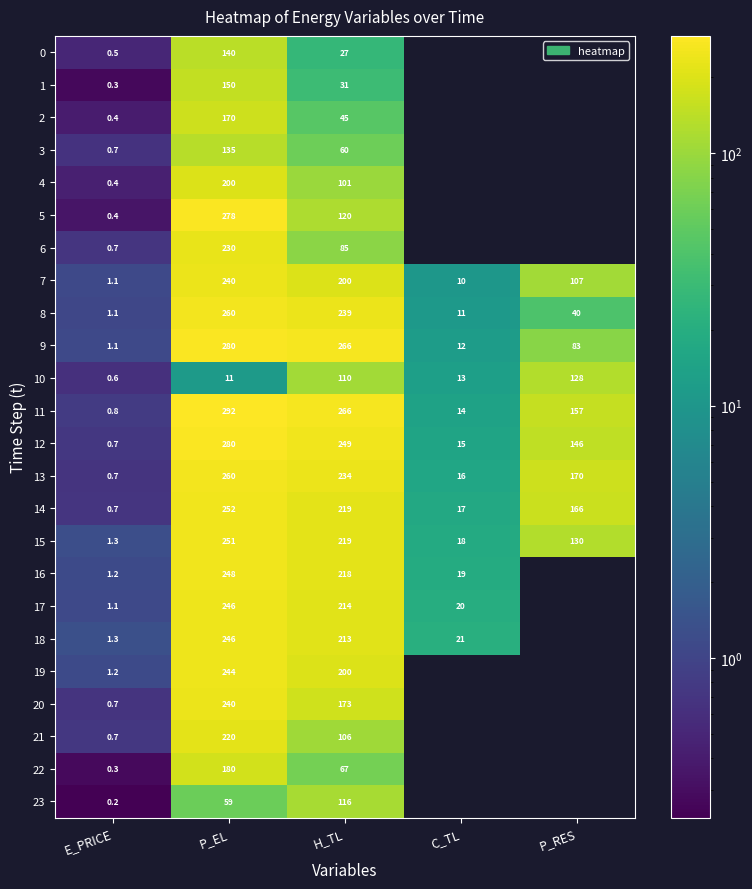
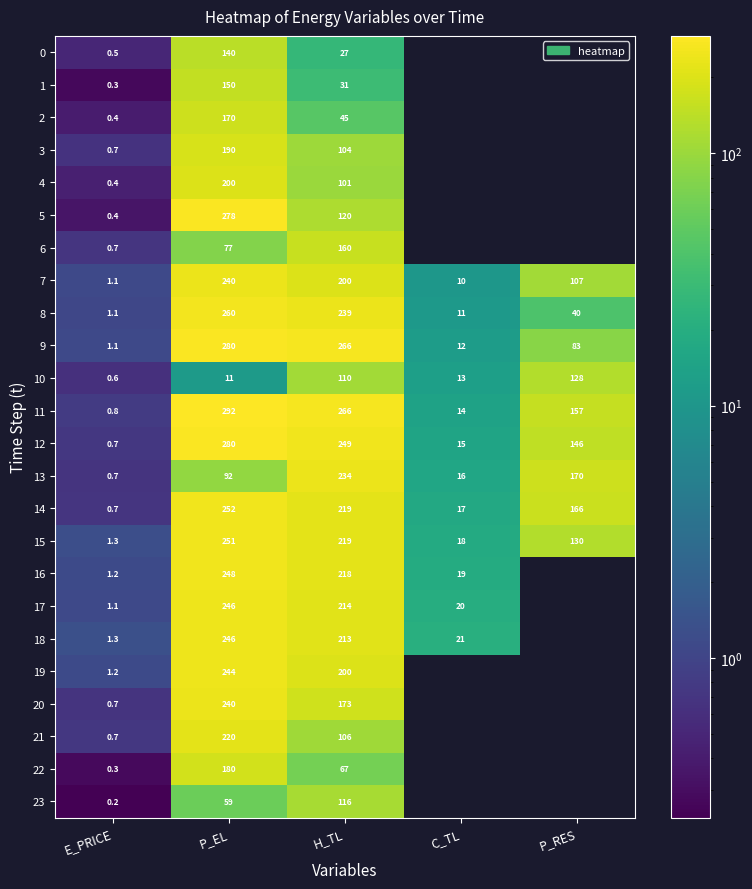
  {
    "0": {
      "E_PRICE": 0.5,
      "P_EL": 140,
      "H_TL": 27
    },
    "1": {
      "E_PRICE": 0.3,
      "P_EL": 150,
      "H_TL": 31
    },
    "2": {
      "E_PRICE": 0.4,
      "P_EL": 170,
      "H_TL": 45
    },
    "3": {
      "E_PRICE": 0.7,
-     "P_EL": 135,
-     "H_TL": 60
+     "P_EL": 190,
+     "H_TL": 104
    },
    "4": {
      "E_PRICE": 0.4,
      "P_EL": 200,
      "H_TL": 101
    },
    "5": {
      "E_PRICE": 0.4,
      "P_EL": 278,
      "H_TL": 120
    },
    "6": {
      "E_PRICE": 0.7,
-     "P_EL": 230,
-     "H_TL": 85
+     "P_EL": 77,
+     "H_TL": 160
    },
    "7": {
      "E_PRICE": 1.1,
      "P_EL": 240,
      "H_TL": 200,
      "C_TL": 10,
      "P_RES": 107
    },
    "8": {
      "E_PRICE": 1.1,
      "P_EL": 260,
      "H_TL": 239,
      "C_TL": 11,
      "P_RES": 40
    },
    "9": {
      "E_PRICE": 1.1,
      "P_EL": 280,
      "H_TL": 266,
      "C_TL": 12,
      "P_RES": 83
    },
    "10": {
      "E_PRICE": 0.6,
      "P_EL": 11,
      "H_TL": 110,
      "C_TL": 13,
      "P_RES": 128
    },
    "11": {
      "E_PRICE": 0.8,
      "P_EL": 292,
      "H_TL": 266,
      "C_TL": 14,
      "P_RES": 157
    },
    "12": {
      "E_PRICE": 0.7,
      "P_EL": 280,
      "H_TL": 249,
      "C_TL": 15,
      "P_RES": 146
    },
    "13": {
      "E_PRICE": 0.7,
-     "P_EL": 260,
+     "P_EL": 92,
      "H_TL": 234,
      "C_TL": 16,
      "P_RES": 170
    },
    "14": {
      "E_PRICE": 0.7,
      "P_EL": 252,
      "H_TL": 219,
      "C_TL": 17,
      "P_RES": 166
    },
    "15": {
      "E_PRICE": 1.3,
      "P_EL": 251,
      "H_TL": 219,
      "C_TL": 18,
      "P_RES": 130
    },
    "16": {
      "E_PRICE": 1.2,
      "P_EL": 248,
      "H_TL": 218,
      "C_TL": 19
    },
    "17": {
      "E_PRICE": 1.1,
      "P_EL": 246,
      "H_TL": 214,
      "C_TL": 20
    },
    "18": {
      "E_PRICE": 1.3,
      "P_EL": 246,
      "H_TL": 213,
      "C_TL": 21
    },
    "19": {
      "E_PRICE": 1.2,
      "P_EL": 244,
      "H_TL": 200
    },
    "20": {
      "E_PRICE": 0.7,
      "P_EL": 240,
      "H_TL": 173
    },
    "21": {
      "E_PRICE": 0.7,
      "P_EL": 220,
      "H_TL": 106
    },
    "22": {
      "E_PRICE": 0.3,
      "P_EL": 180,
      "H_TL": 67
    },
    "23": {
      "E_PRICE": 0.2,
      "P_EL": 59,
      "H_TL": 116
    }
  }
